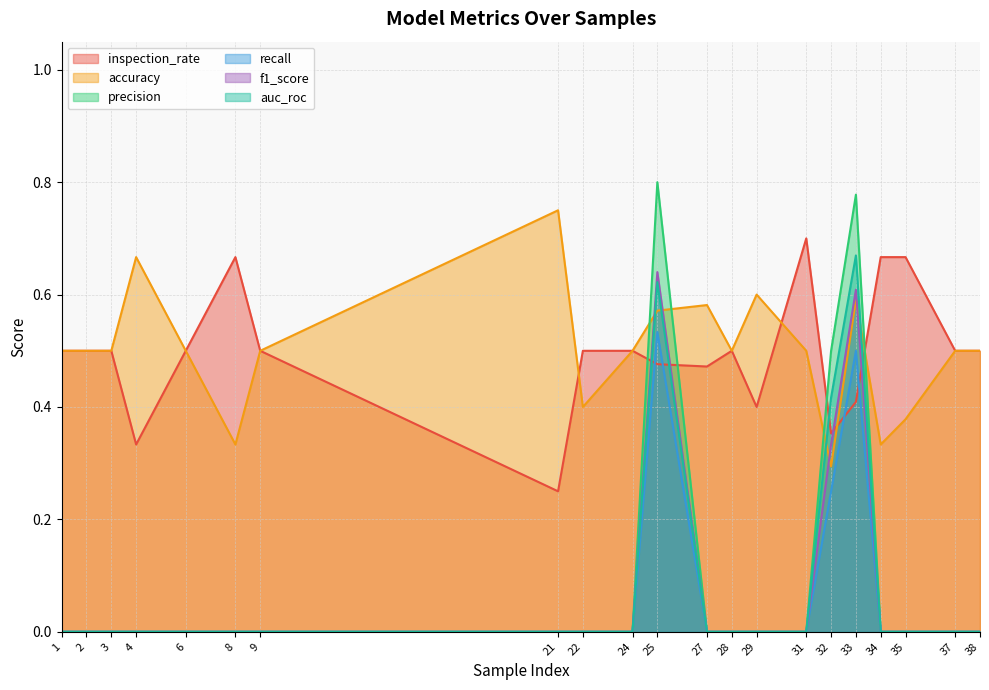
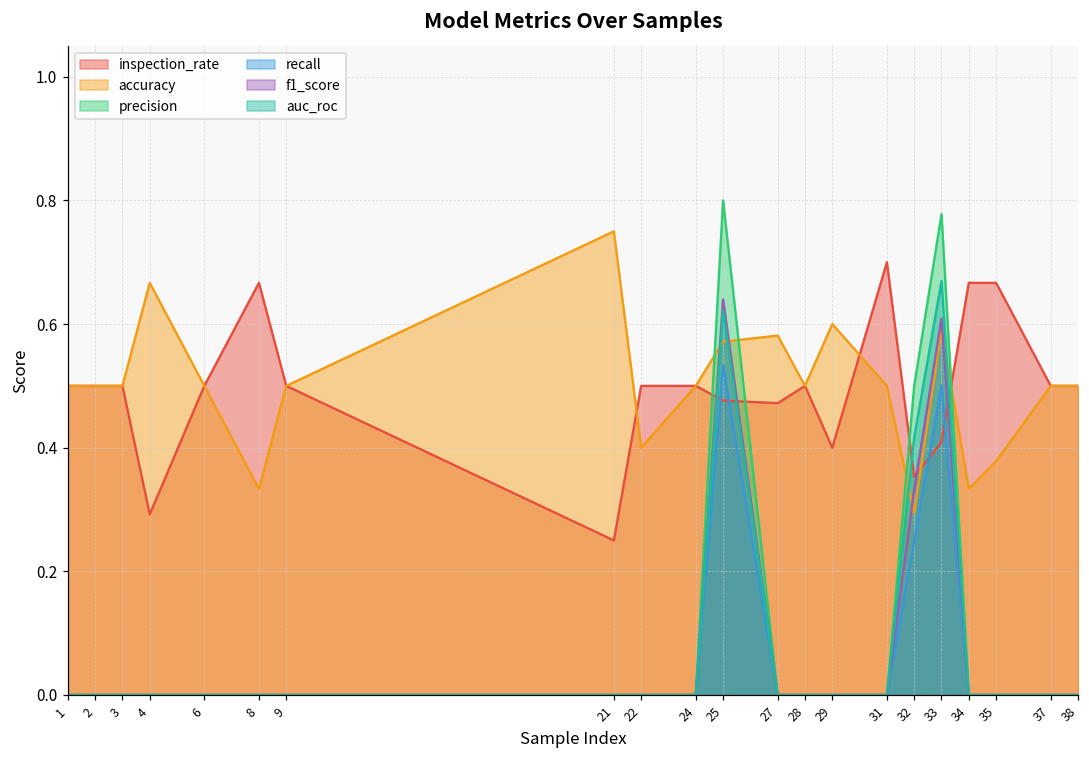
  {
    "inspection_rate": {
-     "4": 0.33,
+     "4": 0.29,
      "8": 0.67,
      "21": 0.25,
      "22": 0.50,
      "25": 0.48,
      "27": 0.47,
      "29": 0.40,
      "31": 0.70,
      "32": 0.35,
      "33": 0.41,
      "34": 0.67,
      "35": 0.67
    },
    "accuracy": {
      "4": 0.67,
      "8": 0.33,
      "21": 0.75,
      "22": 0.40,
      "25": 0.57,
      "27": 0.58,
      "29": 0.60,
      "31": 0.50,
      "32": 0.29,
      "33": 0.59,
      "34": 0.33,
      "35": 0.38
    },
    "f1_score": {
      "25": 0.64,
      "32": 0.33,
      "33": 0.61
    }
  }
